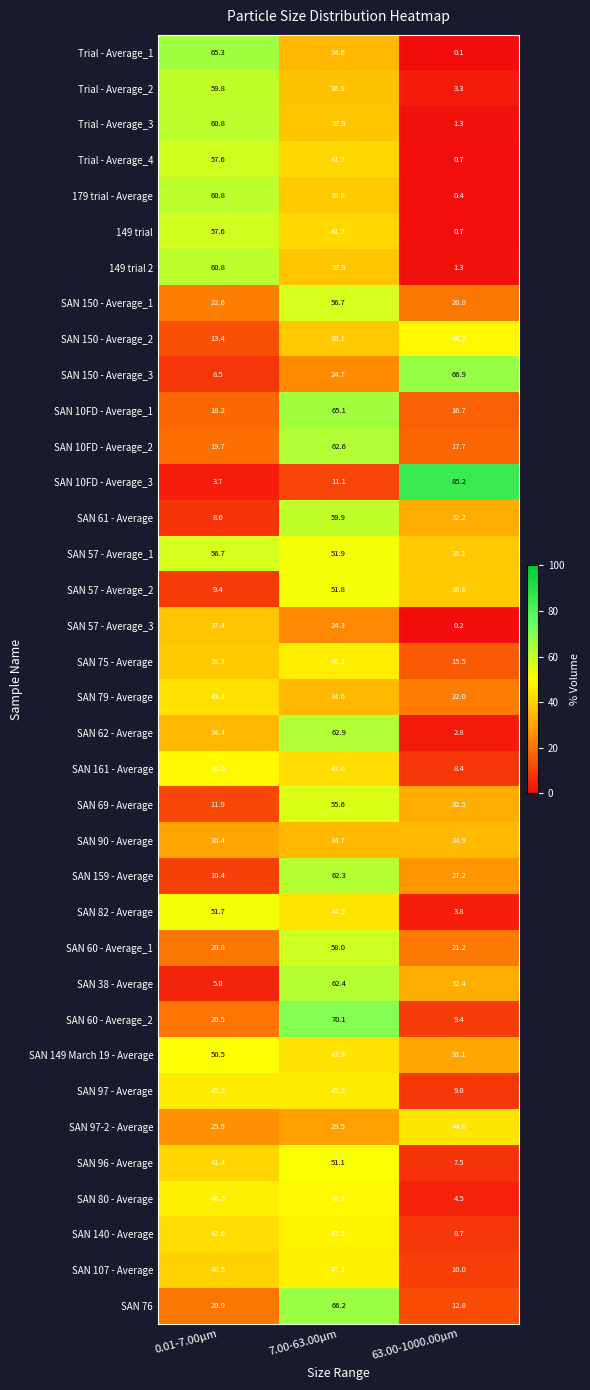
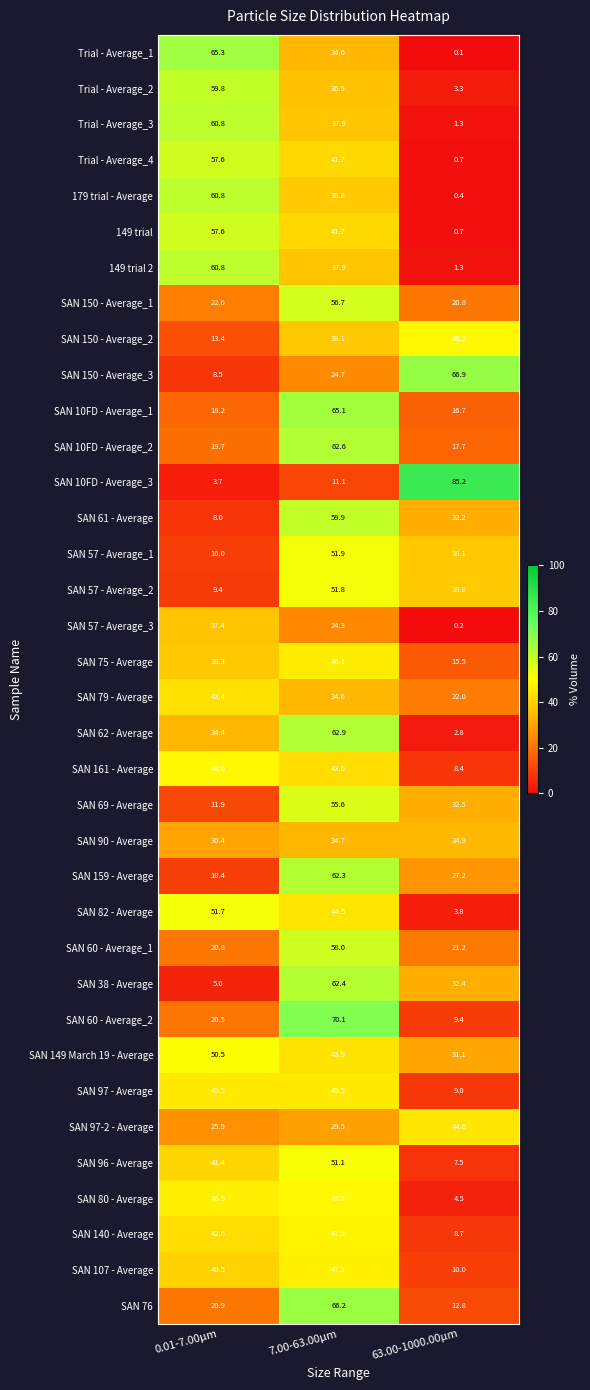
  {
    "Trial - Average_1": {
      "0.01-7.00µm": 65.3,
      "7.00-63.00µm": 34.6,
      "63.00-1000.00µm": 0.1
    },
    "Trial - Average_2": {
      "0.01-7.00µm": 59.8,
      "7.00-63.00µm": 36.9,
      "63.00-1000.00µm": 3.3
    },
    "Trial - Average_3": {
      "0.01-7.00µm": 60.8,
      "7.00-63.00µm": 37.9,
      "63.00-1000.00µm": 1.3
    },
    "Trial - Average_4": {
      "0.01-7.00µm": 57.6,
      "7.00-63.00µm": 41.7,
      "63.00-1000.00µm": 0.7
    },
    "179 trial - Average": {
      "0.01-7.00µm": 60.8,
      "7.00-63.00µm": 38.8,
      "63.00-1000.00µm": 0.4
    },
    "149 trial": {
      "0.01-7.00µm": 57.6,
      "7.00-63.00µm": 41.7,
      "63.00-1000.00µm": 0.7
    },
    "149 trial 2": {
      "0.01-7.00µm": 60.8,
      "7.00-63.00µm": 37.9,
      "63.00-1000.00µm": 1.3
    },
    "SAN 150 - Average_1": {
      "0.01-7.00µm": 22.6,
      "7.00-63.00µm": 56.7,
      "63.00-1000.00µm": 20.8
    },
    "SAN 150 - Average_2": {
      "0.01-7.00µm": 13.4,
      "7.00-63.00µm": 38.1,
      "63.00-1000.00µm": 48.5
    },
    "SAN 150 - Average_3": {
      "0.01-7.00µm": 8.5,
      "7.00-63.00µm": 24.7,
      "63.00-1000.00µm": 66.9
    },
    "SAN 10FD - Average_1": {
      "0.01-7.00µm": 18.2,
      "7.00-63.00µm": 65.1,
      "63.00-1000.00µm": 16.7
    },
    "SAN 10FD - Average_2": {
      "0.01-7.00µm": 19.7,
      "7.00-63.00µm": 62.6,
      "63.00-1000.00µm": 17.7
    },
    "SAN 10FD - Average_3": {
      "0.01-7.00µm": 3.7,
      "7.00-63.00µm": 11.1,
      "63.00-1000.00µm": 85.2
    },
    "SAN 61 - Average": {
      "0.01-7.00µm": 8.0,
      "7.00-63.00µm": 59.9,
      "63.00-1000.00µm": 32.2
    },
    "SAN 57 - Average_1": {
-     "0.01-7.00µm": 56.7,
+     "0.01-7.00µm": 10.0,
      "7.00-63.00µm": 51.9,
      "63.00-1000.00µm": 38.1
    },
    "SAN 57 - Average_2": {
      "0.01-7.00µm": 9.4,
      "7.00-63.00µm": 51.8,
      "63.00-1000.00µm": 38.8
    },
    "SAN 57 - Average_3": {
      "0.01-7.00µm": 37.4,
      "7.00-63.00µm": 24.3,
      "63.00-1000.00µm": 0.2
    },
    "SAN 75 - Average": {
      "0.01-7.00µm": 38.3,
      "7.00-63.00µm": 46.1,
      "63.00-1000.00µm": 15.5
    },
    "SAN 79 - Average": {
      "0.01-7.00µm": 43.4,
      "7.00-63.00µm": 34.6,
      "63.00-1000.00µm": 22.0
    },
    "SAN 62 - Average": {
      "0.01-7.00µm": 34.4,
      "7.00-63.00µm": 62.9,
      "63.00-1000.00µm": 2.8
    },
    "SAN 161 - Average": {
      "0.01-7.00µm": 48.6,
      "7.00-63.00µm": 43.0,
      "63.00-1000.00µm": 8.4
    },
    "SAN 69 - Average": {
      "0.01-7.00µm": 11.9,
      "7.00-63.00µm": 55.6,
      "63.00-1000.00µm": 32.5
    },
    "SAN 90 - Average": {
      "0.01-7.00µm": 30.4,
      "7.00-63.00µm": 34.7,
      "63.00-1000.00µm": 34.9
    },
    "SAN 159 - Average": {
      "0.01-7.00µm": 10.4,
      "7.00-63.00µm": 62.3,
      "63.00-1000.00µm": 27.2
    },
    "SAN 82 - Average": {
      "0.01-7.00µm": 51.7,
      "7.00-63.00µm": 44.5,
      "63.00-1000.00µm": 3.8
    },
    "SAN 60 - Average_1": {
      "0.01-7.00µm": 20.8,
      "7.00-63.00µm": 58.0,
      "63.00-1000.00µm": 21.2
    },
    "SAN 38 - Average": {
      "0.01-7.00µm": 5.0,
      "7.00-63.00µm": 62.4,
      "63.00-1000.00µm": 32.4
    },
    "SAN 60 - Average_2": {
      "0.01-7.00µm": 20.5,
      "7.00-63.00µm": 70.1,
      "63.00-1000.00µm": 9.4
    },
    "SAN 149 March 19 - Average": {
      "0.01-7.00µm": 50.5,
      "7.00-63.00µm": 43.9,
      "63.00-1000.00µm": 31.1
    },
    "SAN 97 - Average": {
      "0.01-7.00µm": 45.5,
      "7.00-63.00µm": 45.5,
      "63.00-1000.00µm": 9.0
    },
    "SAN 97-2 - Average": {
      "0.01-7.00µm": 25.9,
      "7.00-63.00µm": 29.5,
      "63.00-1000.00µm": 44.6
    },
    "SAN 96 - Average": {
      "0.01-7.00µm": 41.4,
      "7.00-63.00µm": 51.1,
      "63.00-1000.00µm": 7.5
    },
    "SAN 80 - Average": {
      "0.01-7.00µm": 46.5,
      "7.00-63.00µm": 48.7,
      "63.00-1000.00µm": 4.5
    },
    "SAN 140 - Average": {
      "0.01-7.00µm": 42.6,
      "7.00-63.00µm": 47.5,
      "63.00-1000.00µm": 8.7
    },
    "SAN 107 - Average": {
      "0.01-7.00µm": 40.5,
      "7.00-63.00µm": 47.2,
      "63.00-1000.00µm": 10.0
    },
    "SAN 76": {
      "0.01-7.00µm": 20.9,
      "7.00-63.00µm": 66.2,
      "63.00-1000.00µm": 12.8
    }
  }
